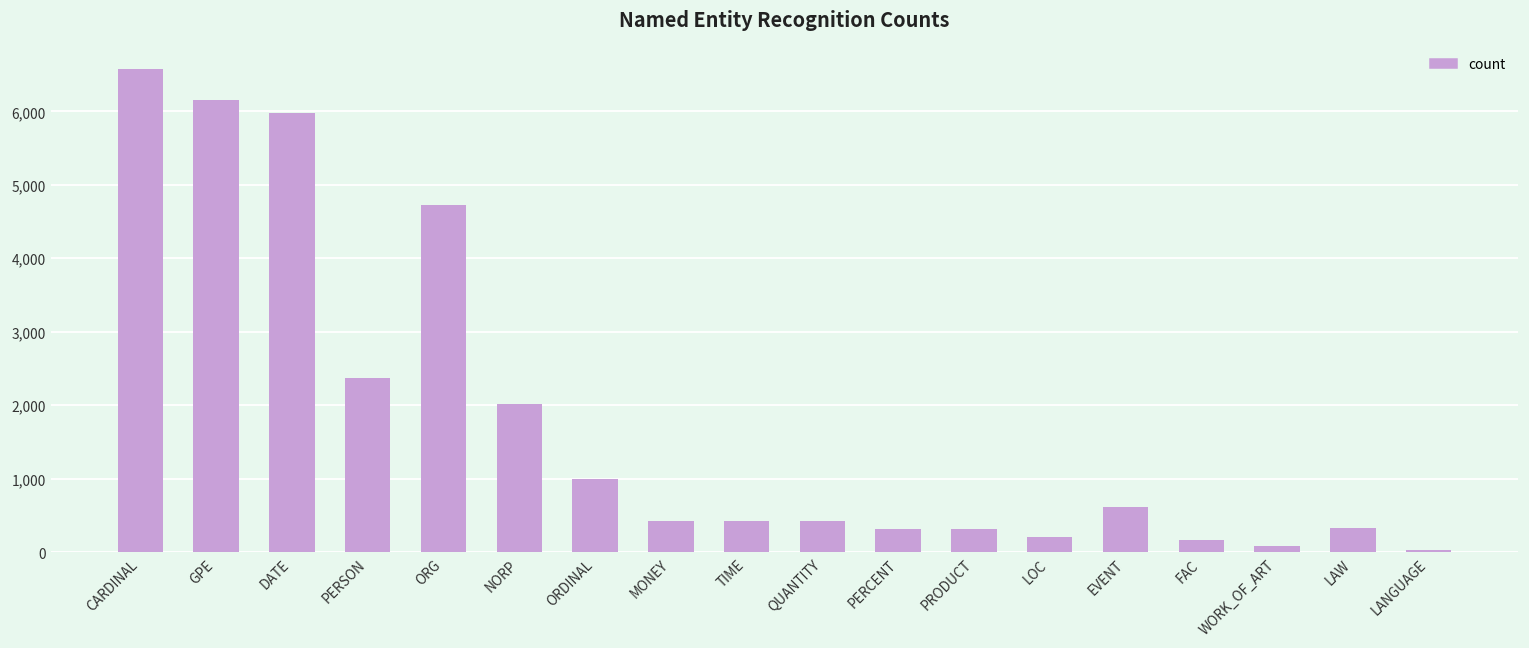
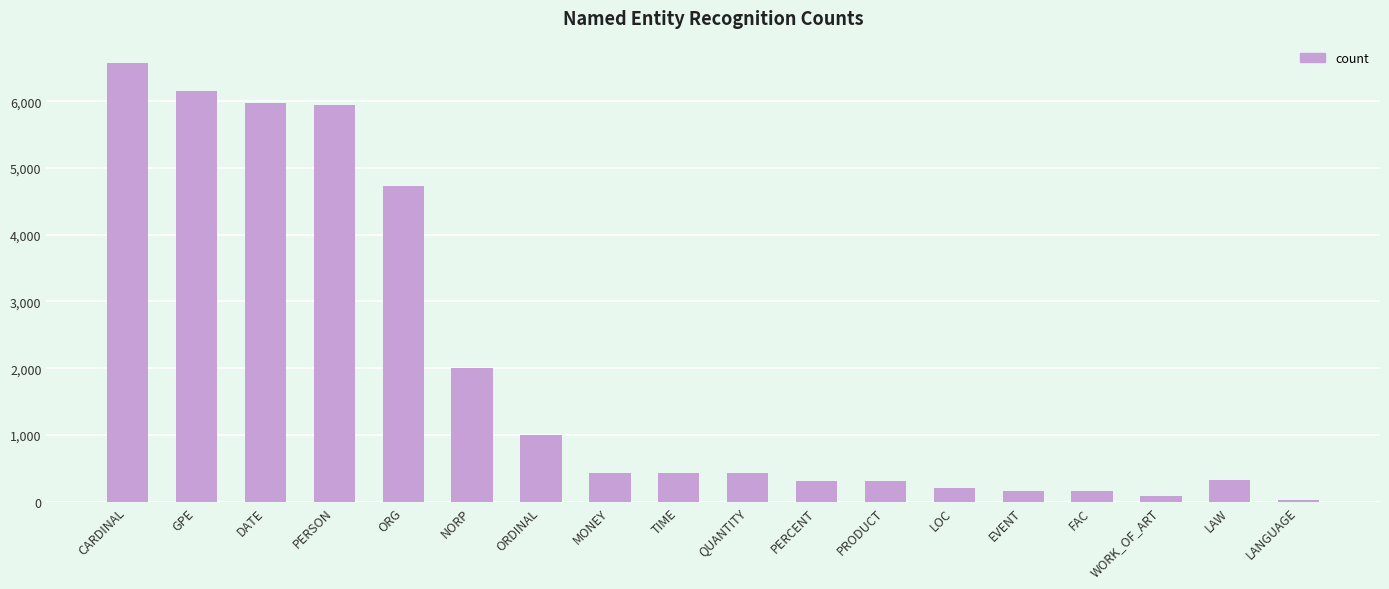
  {
    "CARDINAL": "6,600",
    "GPE": "6,200",
    "DATE": "6,000",
-   "PERSON": "2,400",
+   "PERSON": "5,900",
    "ORG": "4,700",
    "NORP": "2,000",
    "ORDINAL": "1,000",
    "MONEY": "400",
    "TIME": "400",
    "QUANTITY": "400",
    "PERCENT": "300",
    "PRODUCT": "300",
    "LOC": "200",
-   "EVENT": "600",
+   "EVENT": "200",
    "FAC": "200",
    "WORK_OF_ART": "100",
    "LAW": "300"
  }
